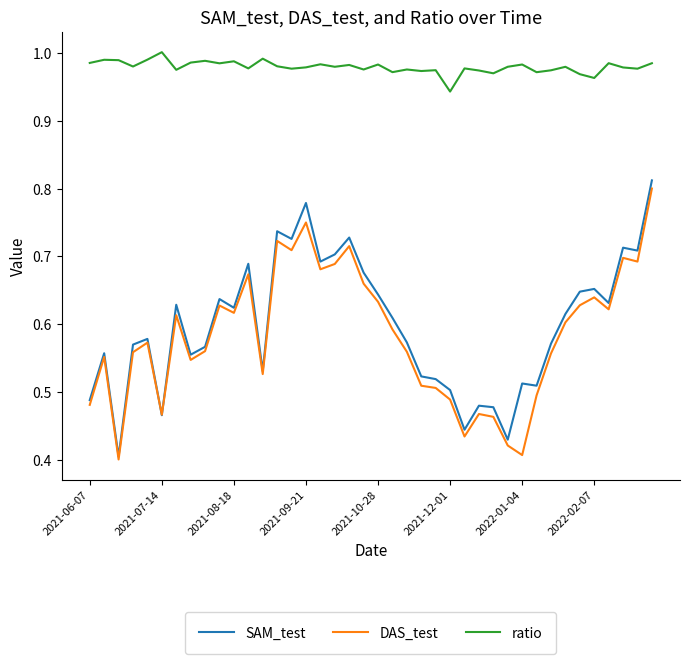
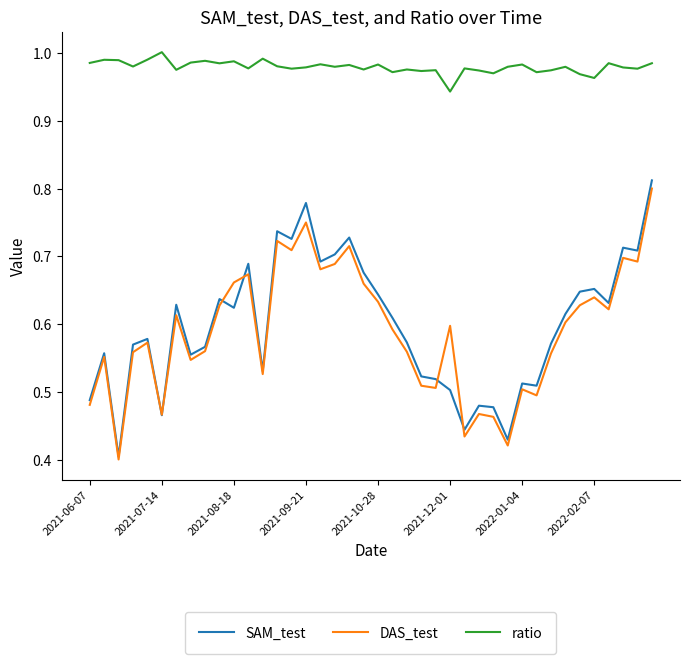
  {
    "SAM_test": {
      "2021-06-07": 0.49,
      "2021-08-18": 0.62,
      "2021-09-21": 0.78,
      "2021-10-28": 0.64,
      "2021-12-01": 0.50,
      "2022-01-04": 0.51,
      "2022-02-07": 0.65
    },
    "DAS_test": {
      "2021-06-07": 0.48,
-     "2021-08-18": 0.62,
+     "2021-08-18": 0.66,
      "2021-09-21": 0.75,
      "2021-10-28": 0.63,
-     "2021-12-01": 0.49,
-     "2022-01-04": 0.41,
+     "2021-12-01": 0.60,
+     "2022-01-04": 0.50,
      "2022-02-07": 0.64
    },
    "ratio": {
      "2021-06-07": 0.99,
      "2021-07-14": 1.00,
      "2021-08-18": 0.99,
      "2021-09-21": 0.98,
      "2021-10-28": 0.98,
      "2021-12-01": 0.94,
      "2022-01-04": 0.98,
      "2022-02-07": 0.96
    }
  }
